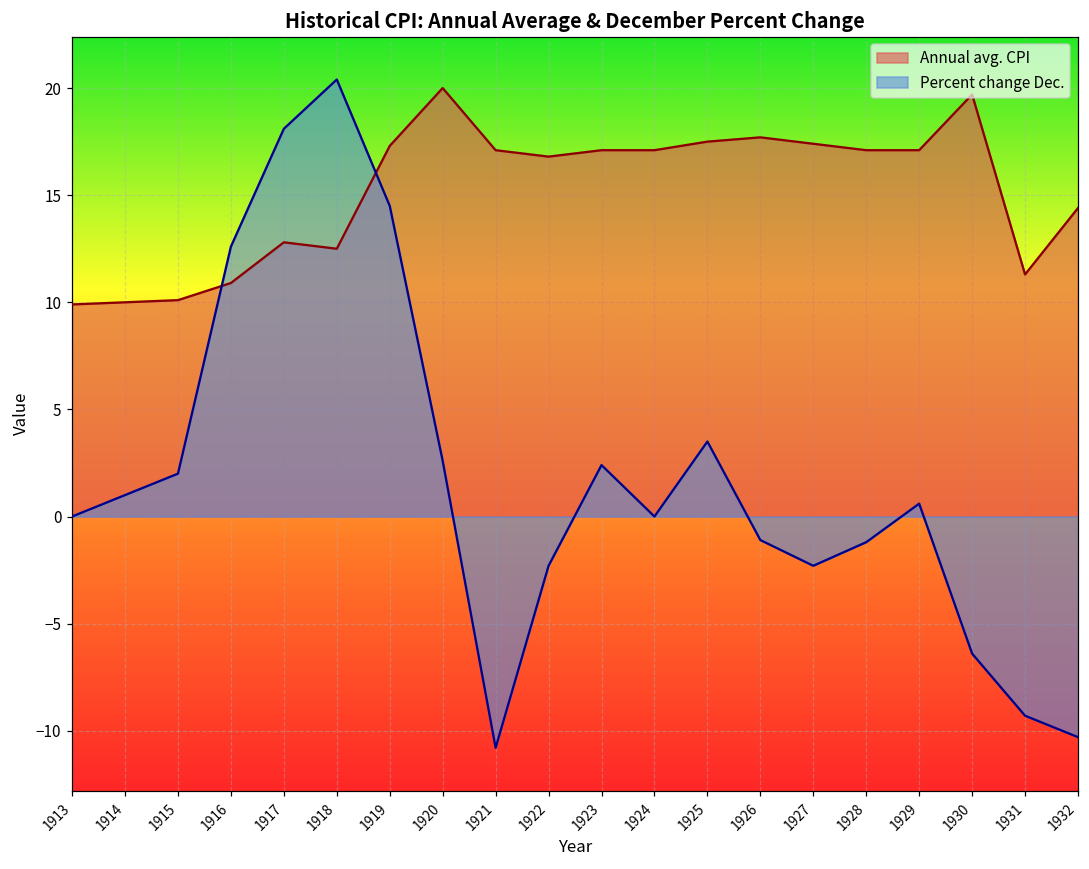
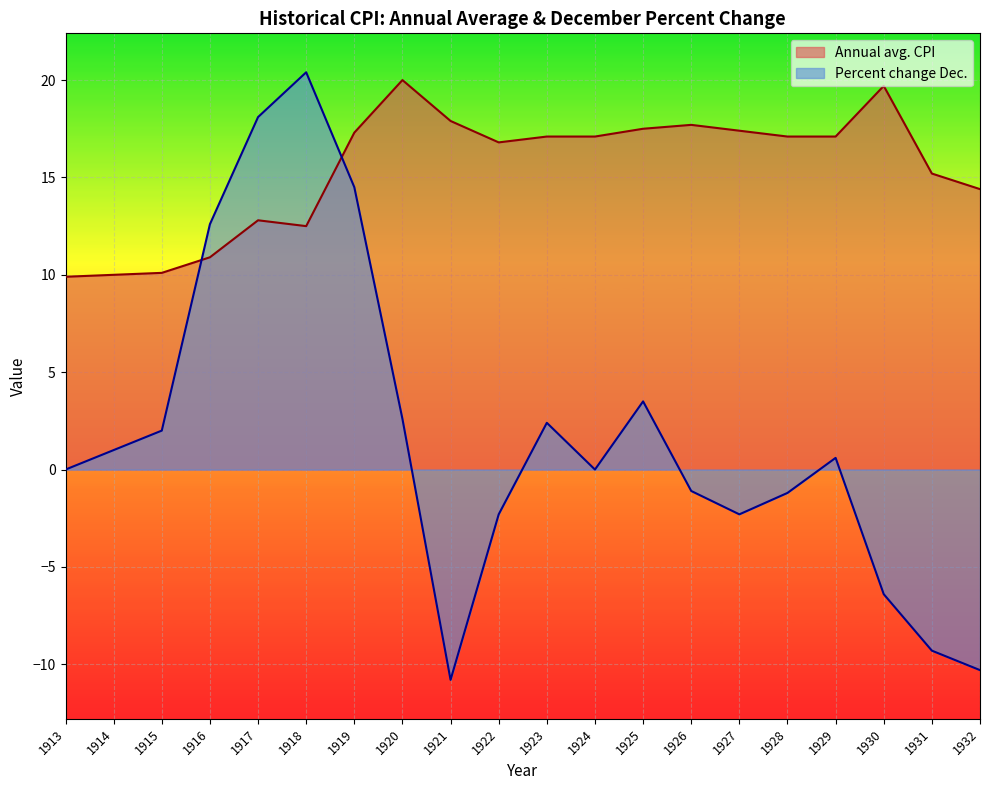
  {
    "Annual avg. CPI": {
      "1913": 9.9,
      "1914": 10.0,
      "1915": 10.1,
      "1916": 10.9,
      "1917": 12.8,
      "1918": 12.5,
      "1919": 17.3,
      "1920": 20.0,
-     "1921": 17.1,
+     "1921": 17.9,
      "1922": 16.8,
      "1923": 17.1,
      "1924": 17.1,
      "1925": 17.5,
      "1926": 17.7,
      "1927": 17.4,
      "1928": 17.1,
      "1929": 17.1,
-     "1931": 11.3,
+     "1931": 15.2,
      "1932": 14.4
    }
  }
